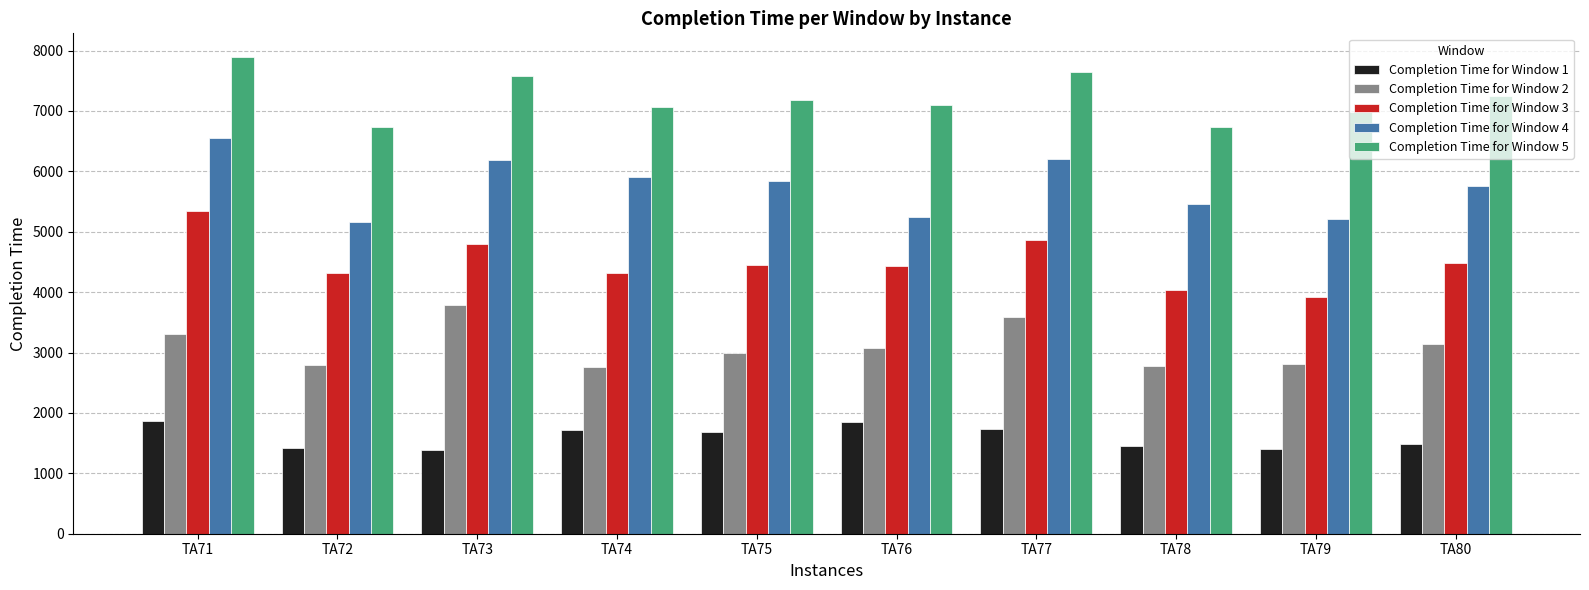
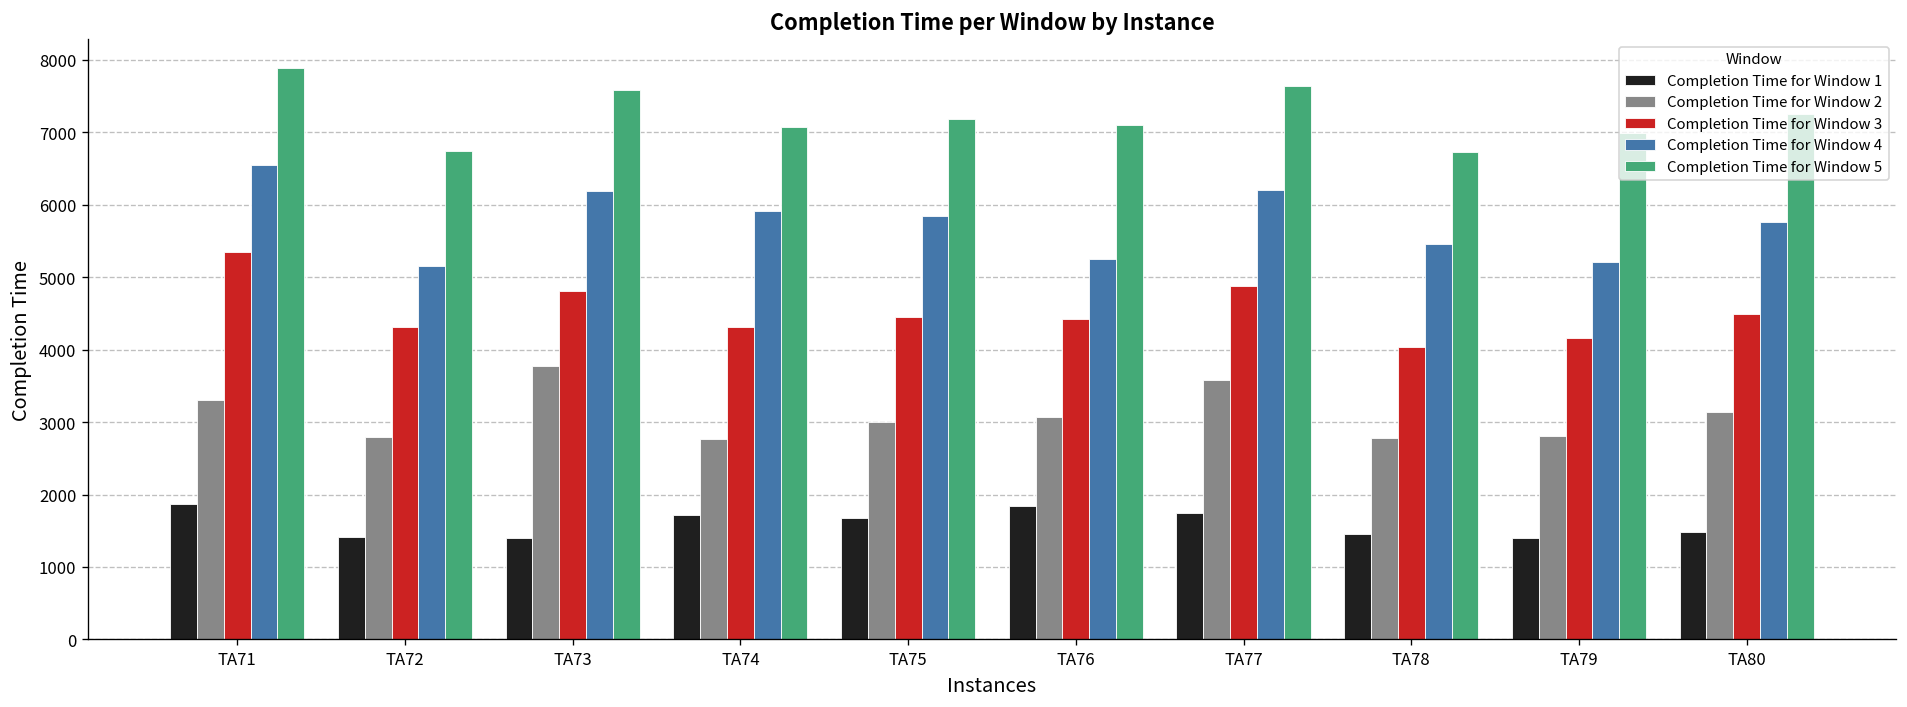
  {
    "Completion Time for Window 1": {
      "TA71": 1900,
      "TA72": 1400,
      "TA73": 1400,
      "TA74": 1700,
      "TA75": 1700,
      "TA76": 1800,
      "TA77": 1700,
      "TA78": 1500,
      "TA79": 1400,
      "TA80": 1500
    },
    "Completion Time for Window 2": {
      "TA71": 3300,
      "TA72": 2800,
      "TA73": 3800,
      "TA74": 2800,
      "TA75": 3000,
      "TA76": 3100,
      "TA77": 3600,
      "TA78": 2800,
      "TA79": 2800,
      "TA80": 3100
    },
    "Completion Time for Window 3": {
      "TA71": 5300,
      "TA72": 4300,
      "TA73": 4800,
      "TA74": 4300,
      "TA75": 4400,
      "TA76": 4400,
      "TA77": 4900,
      "TA78": 4000,
-     "TA79": 3900,
+     "TA79": 4200,
      "TA80": 4500
    },
    "Completion Time for Window 4": {
      "TA71": 6500,
      "TA72": 5200,
      "TA73": 6200,
      "TA74": 5900,
      "TA75": 5800,
      "TA76": 5200,
      "TA77": 6200,
      "TA78": 5500,
      "TA79": 5200,
      "TA80": 5800
    },
    "Completion Time for Window 5": {
      "TA71": 7900,
      "TA72": 6700,
      "TA73": 7600,
      "TA74": 7100,
      "TA75": 7200,
      "TA76": 7100,
      "TA77": 7600,
      "TA78": 6700
    }
  }
